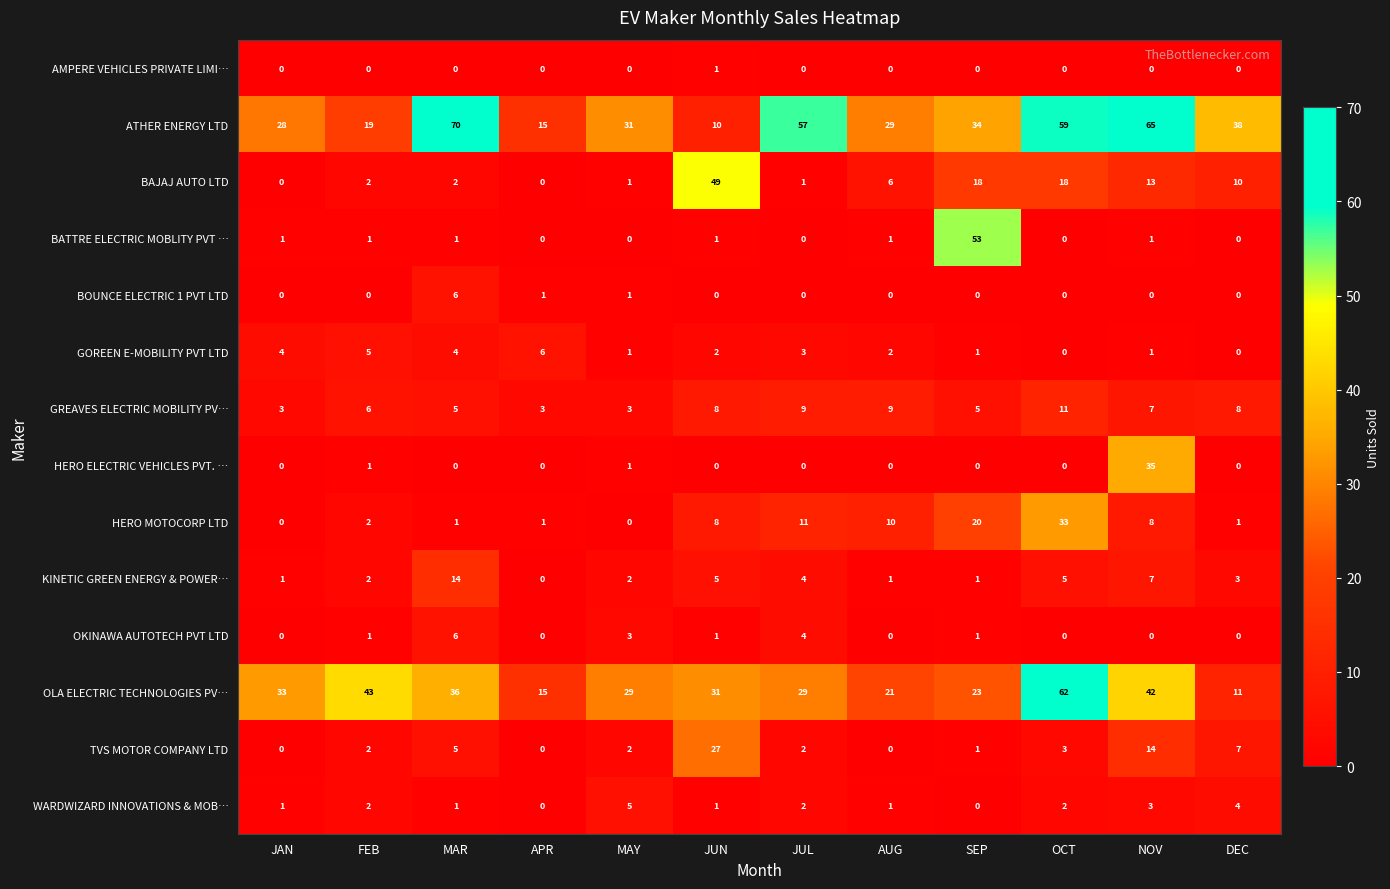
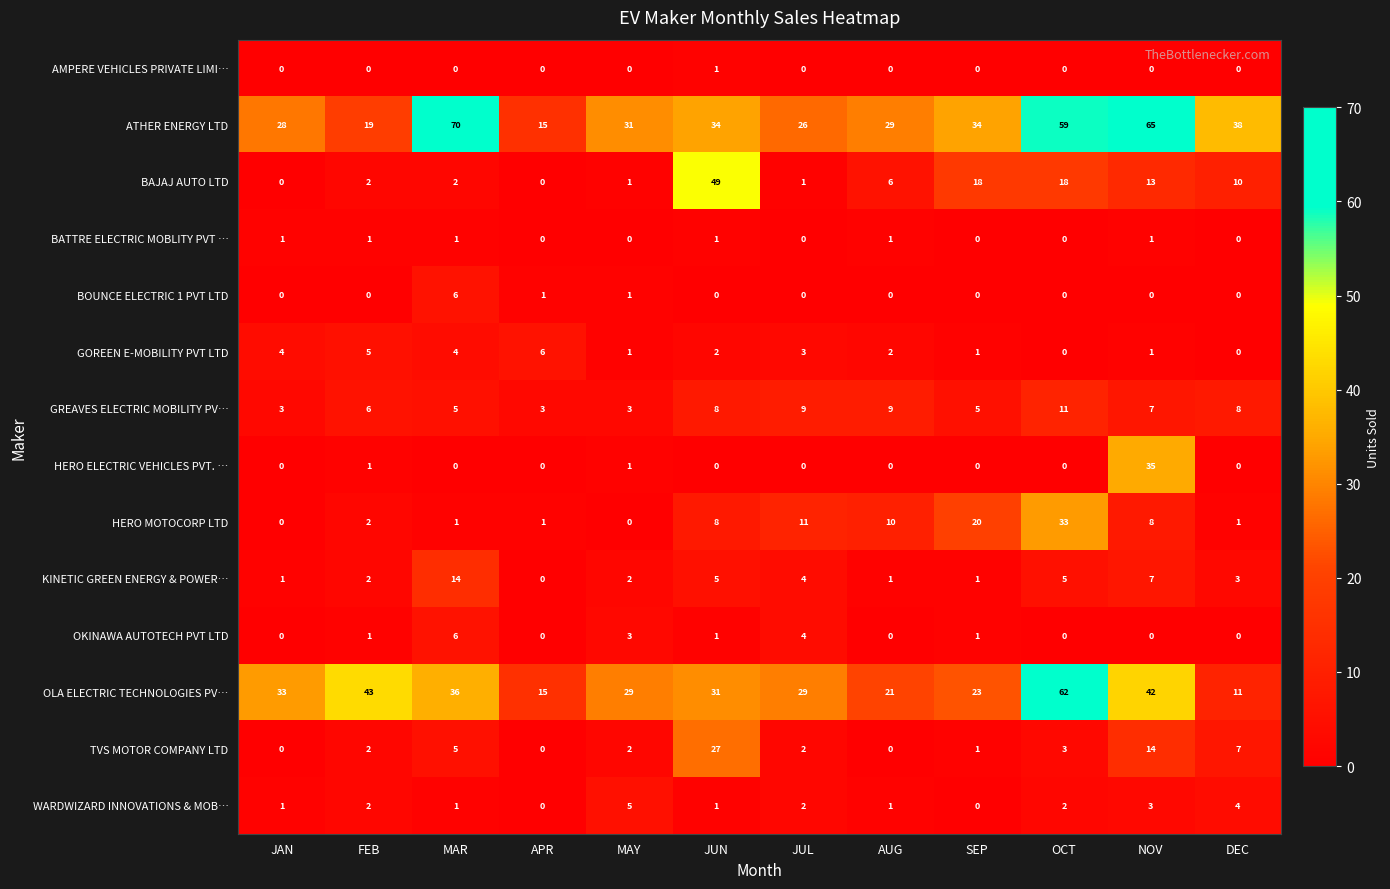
  {
    "AMPERE VEHICLES PRIVATE LIMI…": {
      "JAN": 0,
      "FEB": 0,
      "MAR": 0,
      "APR": 0,
      "MAY": 0,
      "JUN": 1,
      "JUL": 0,
      "AUG": 0,
      "SEP": 0,
      "OCT": 0,
      "NOV": 0
    },
    "ATHER ENERGY LTD": {
      "JAN": 28,
      "FEB": 19,
      "MAR": 70,
      "APR": 15,
      "MAY": 31,
-     "JUN": 10,
-     "JUL": 57,
+     "JUN": 34,
+     "JUL": 26,
      "AUG": 29,
      "SEP": 34,
      "OCT": 59,
      "NOV": 65,
      "DEC": 38
    },
    "BAJAJ AUTO LTD": {
      "JAN": 0,
      "FEB": 2,
      "MAR": 2,
      "APR": 0,
      "MAY": 1,
      "JUN": 49,
      "JUL": 1,
      "AUG": 6,
      "SEP": 18,
      "OCT": 18,
      "NOV": 13,
      "DEC": 10
    },
    "BATTRE ELECTRIC MOBLITY PVT …": {
      "JAN": 1,
      "FEB": 1,
      "MAR": 1,
      "APR": 0,
      "MAY": 0,
      "JUN": 1,
      "JUL": 0,
      "AUG": 1,
-     "SEP": 53,
+     "SEP": 0,
      "OCT": 0,
      "NOV": 1,
      "DEC": 0
    },
    "BOUNCE ELECTRIC 1 PVT LTD": {
      "JAN": 0,
      "FEB": 0,
      "MAR": 6,
      "APR": 1,
      "MAY": 1,
      "JUN": 0,
      "JUL": 0,
      "AUG": 0,
      "SEP": 0,
      "OCT": 0,
      "NOV": 0,
      "DEC": 0
    },
    "GOREEN E-MOBILITY PVT LTD": {
      "JAN": 4,
      "FEB": 5,
      "MAR": 4,
      "APR": 6,
      "MAY": 1,
      "JUN": 2,
      "JUL": 3,
      "AUG": 2,
      "SEP": 1,
      "OCT": 0,
      "NOV": 1,
      "DEC": 0
    },
    "GREAVES ELECTRIC MOBILITY PV…": {
      "JAN": 3,
      "FEB": 6,
      "MAR": 5,
      "APR": 3,
      "MAY": 3,
      "JUN": 8,
      "JUL": 9,
      "AUG": 9,
      "SEP": 5,
      "OCT": 11,
      "NOV": 7,
      "DEC": 8
    },
    "HERO ELECTRIC VEHICLES PVT. …": {
      "JAN": 0,
      "FEB": 1,
      "MAR": 0,
      "APR": 0,
      "MAY": 1,
      "JUN": 0,
      "JUL": 0,
      "AUG": 0,
      "SEP": 0,
      "OCT": 0,
      "NOV": 35,
      "DEC": 0
    },
    "HERO MOTOCORP LTD": {
      "JAN": 0,
      "FEB": 2,
      "MAR": 1,
      "APR": 1,
      "MAY": 0,
      "JUN": 8,
      "JUL": 11,
      "AUG": 10,
      "SEP": 20,
      "OCT": 33,
      "NOV": 8,
      "DEC": 1
    },
    "KINETIC GREEN ENERGY & POWER…": {
      "JAN": 1,
      "FEB": 2,
      "MAR": 14,
      "APR": 0,
      "MAY": 2,
      "JUN": 5,
      "JUL": 4,
      "AUG": 1,
      "SEP": 1,
      "OCT": 5,
      "NOV": 7,
      "DEC": 3
    },
    "OKINAWA AUTOTECH PVT LTD": {
      "JAN": 0,
      "FEB": 1,
      "MAR": 6,
      "APR": 0,
      "MAY": 3,
      "JUN": 1,
      "JUL": 4,
      "AUG": 0,
      "SEP": 1,
      "OCT": 0,
      "NOV": 0,
      "DEC": 0
    },
    "OLA ELECTRIC TECHNOLOGIES PV…": {
      "JAN": 33,
      "FEB": 43,
      "MAR": 36,
      "APR": 15,
      "MAY": 29,
      "JUN": 31,
      "JUL": 29,
      "AUG": 21,
      "SEP": 23,
      "OCT": 62,
      "NOV": 42,
      "DEC": 11
    },
    "TVS MOTOR COMPANY LTD": {
      "JAN": 0,
      "FEB": 2,
      "MAR": 5,
      "APR": 0,
      "MAY": 2,
      "JUN": 27,
      "JUL": 2,
      "AUG": 0,
      "SEP": 1,
      "OCT": 3,
      "NOV": 14,
      "DEC": 7
    },
    "WARDWIZARD INNOVATIONS & MOB…": {
      "JAN": 1,
      "FEB": 2,
      "MAR": 1,
      "APR": 0,
      "MAY": 5,
      "JUN": 1,
      "JUL": 2,
      "AUG": 1,
      "SEP": 0,
      "OCT": 2,
      "NOV": 3,
      "DEC": 4
    }
  }
